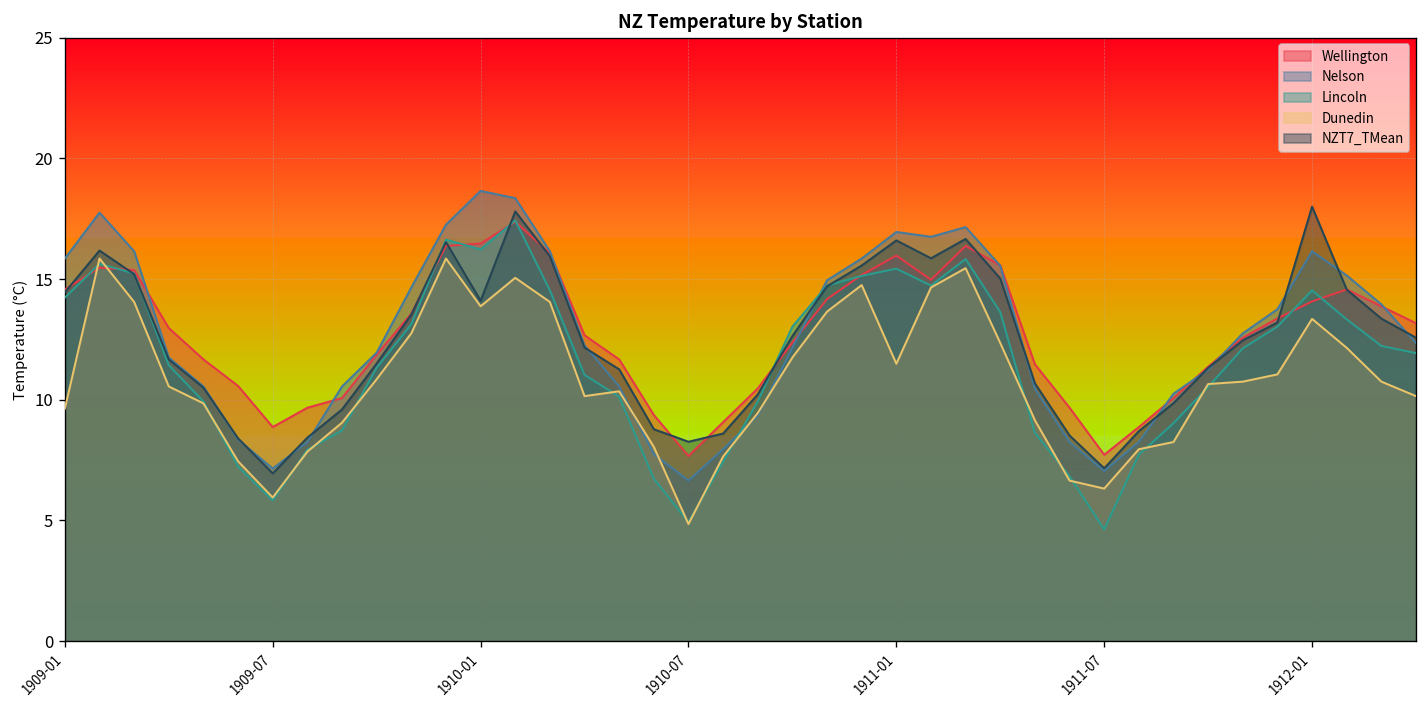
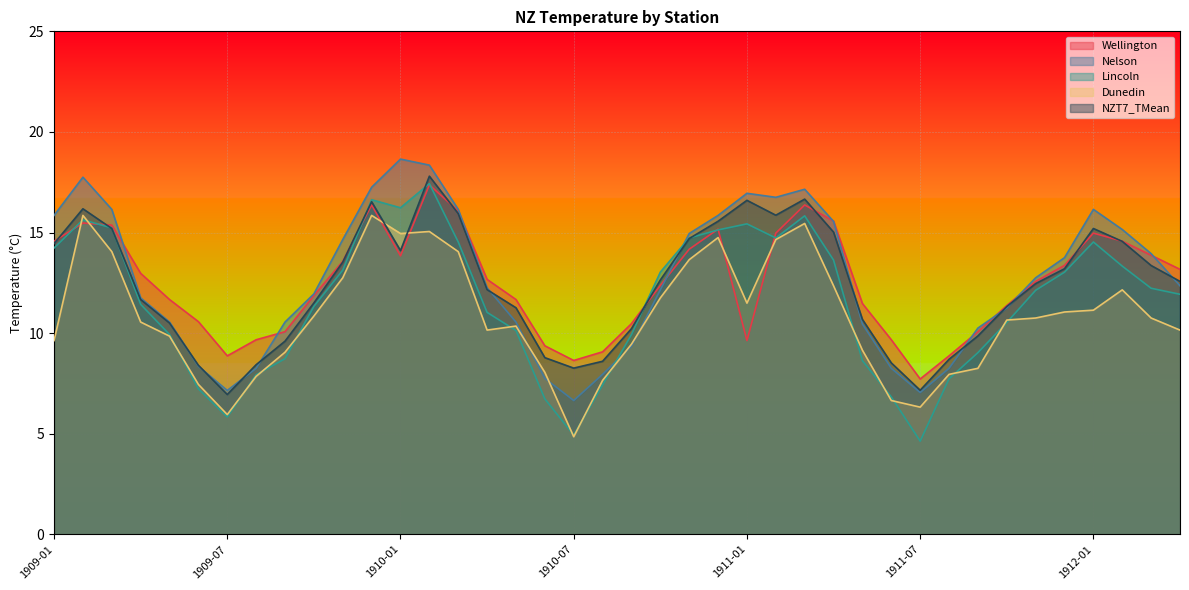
  {
    "Wellington": {
      "1909-07": 8.9,
-     "1910-01": 16.5,
-     "1910-07": 7.7,
-     "1911-01": 16.0,
+     "1910-01": 13.8,
+     "1910-07": 8.6,
+     "1911-01": 9.6,
      "1911-07": 7.7,
-     "1912-01": 14.1
+     "1912-01": 15.0
    },
    "Dunedin": {
      "1909-01": 9.6,
-     "1910-01": 13.9,
+     "1910-01": 15.0,
      "1911-01": 11.5,
      "1911-07": 6.3,
-     "1912-01": 13.4
+     "1912-01": 11.1
    },
    "NZT7_TMean": {
      "1909-07": 7.0,
      "1910-01": 14.1,
      "1910-07": 8.3,
      "1911-01": 16.6,
-     "1912-01": 18.0
+     "1912-01": 15.2
    }
  }
